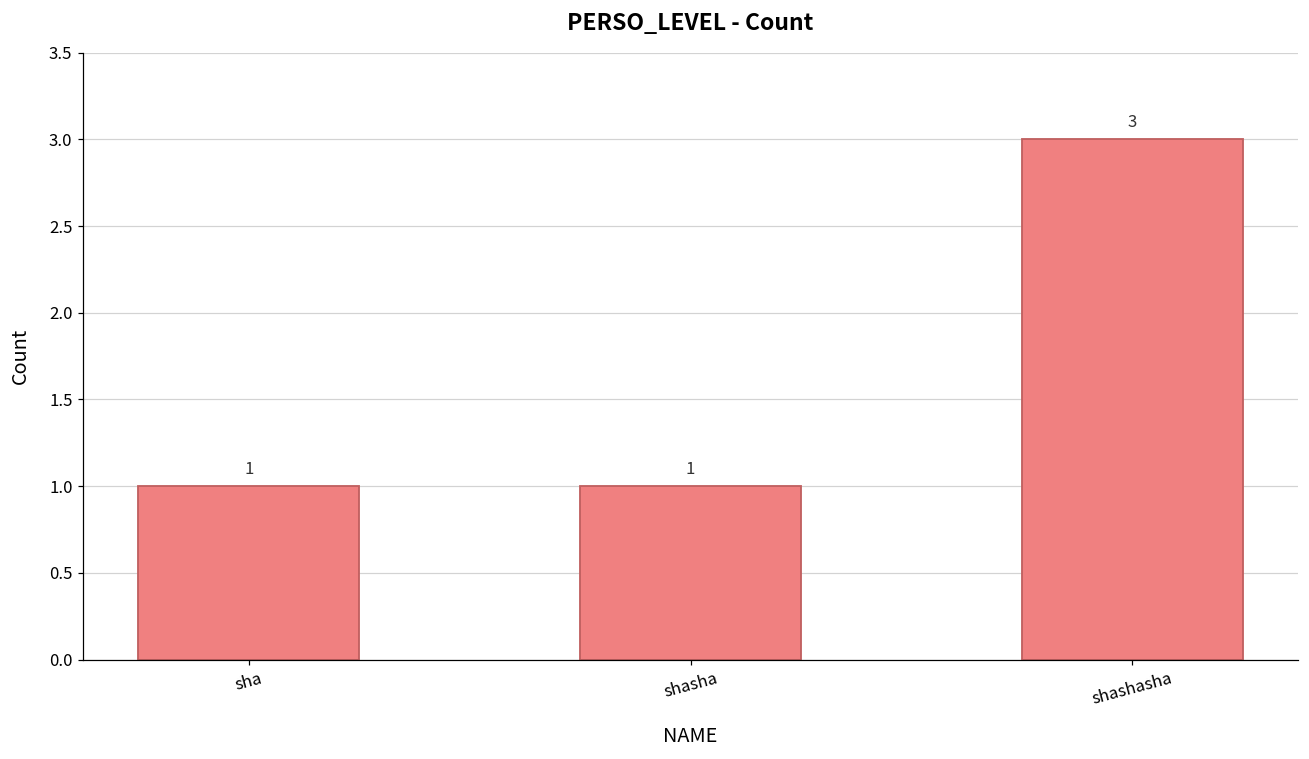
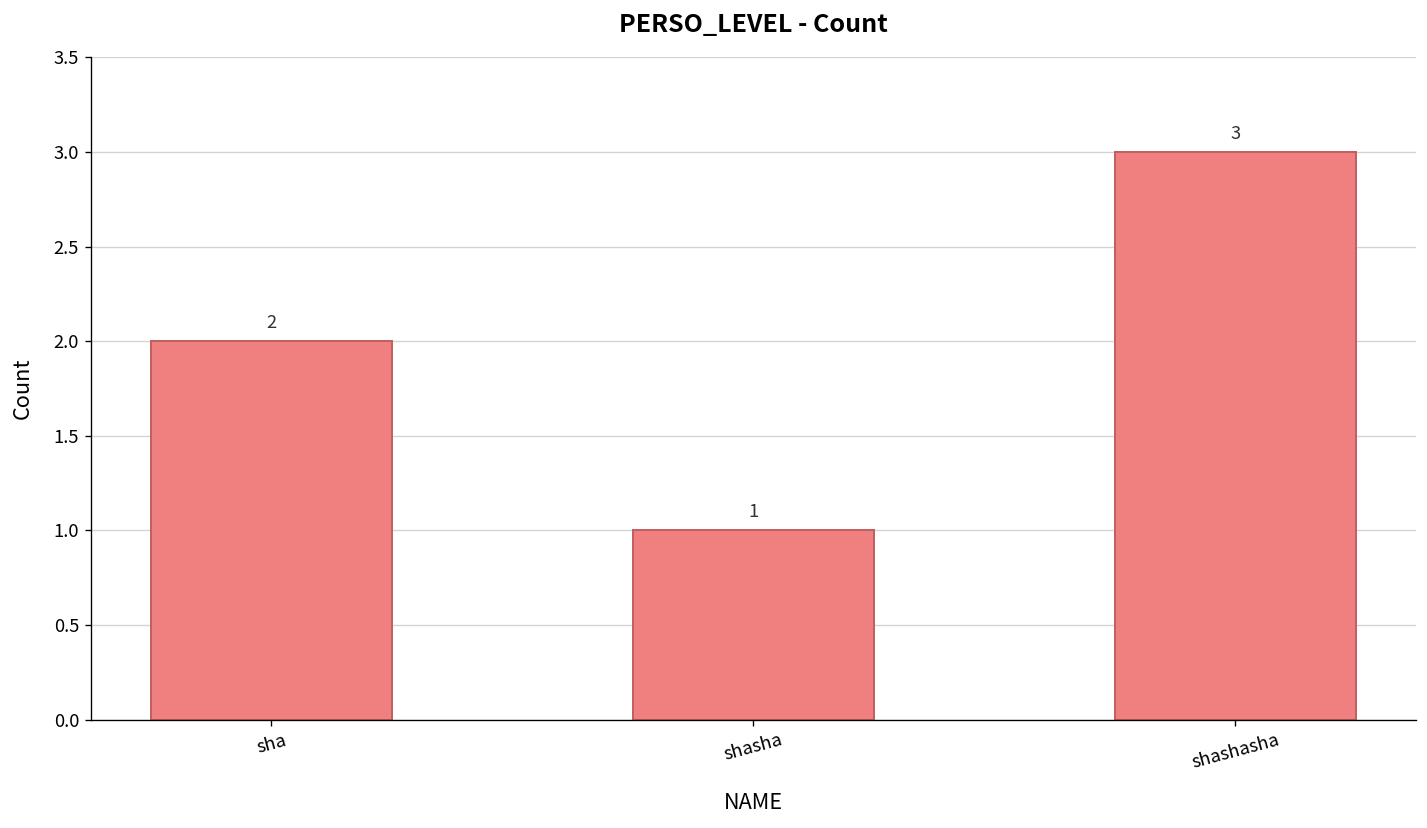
  {
-   "sha": 1,
+   "sha": 2,
    "shasha": 1,
    "shashasha": 3
  }
